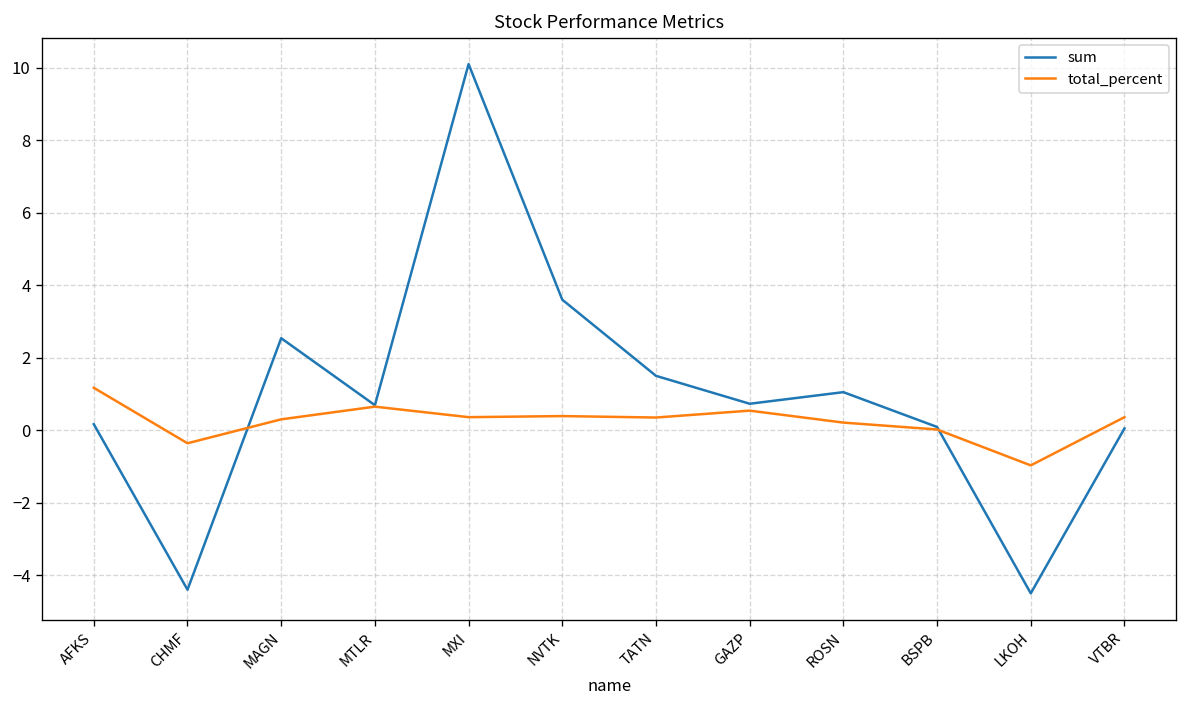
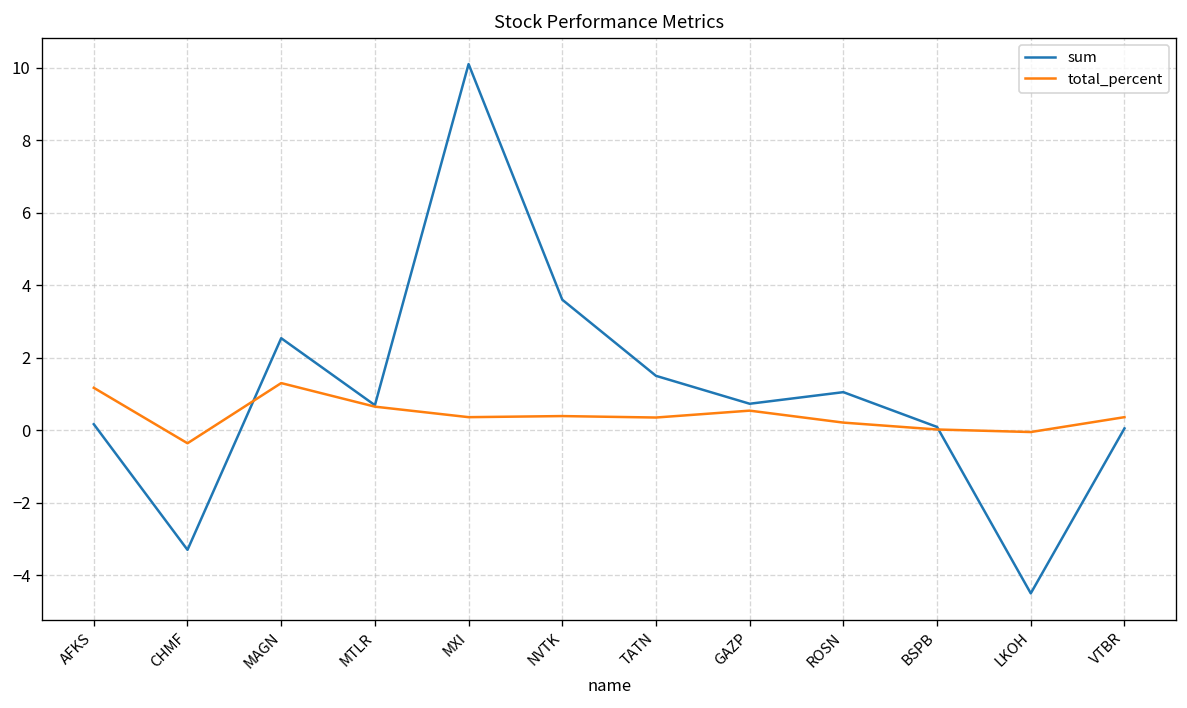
  {
    "sum": {
      "AFKS": 0.2,
-     "CHMF": -4.4,
+     "CHMF": -3.3,
      "MAGN": 2.5,
      "MXI": 10.1,
      "NVTK": 3.6,
      "TATN": 1.5,
      "GAZP": 0.7,
      "ROSN": 1.1,
      "LKOH": -4.5,
      "VTBR": 0.1
    },
    "total_percent": {
      "AFKS": 1.2,
      "CHMF": -0.4,
-     "MAGN": 0.3,
+     "MAGN": 1.3,
      "MXI": 0.4,
      "NVTK": 0.4,
      "TATN": 0.4,
      "GAZP": 0.5,
      "ROSN": 0.2,
-     "LKOH": -1.0,
+     "LKOH": -0.1,
      "VTBR": 0.4
    }
  }
